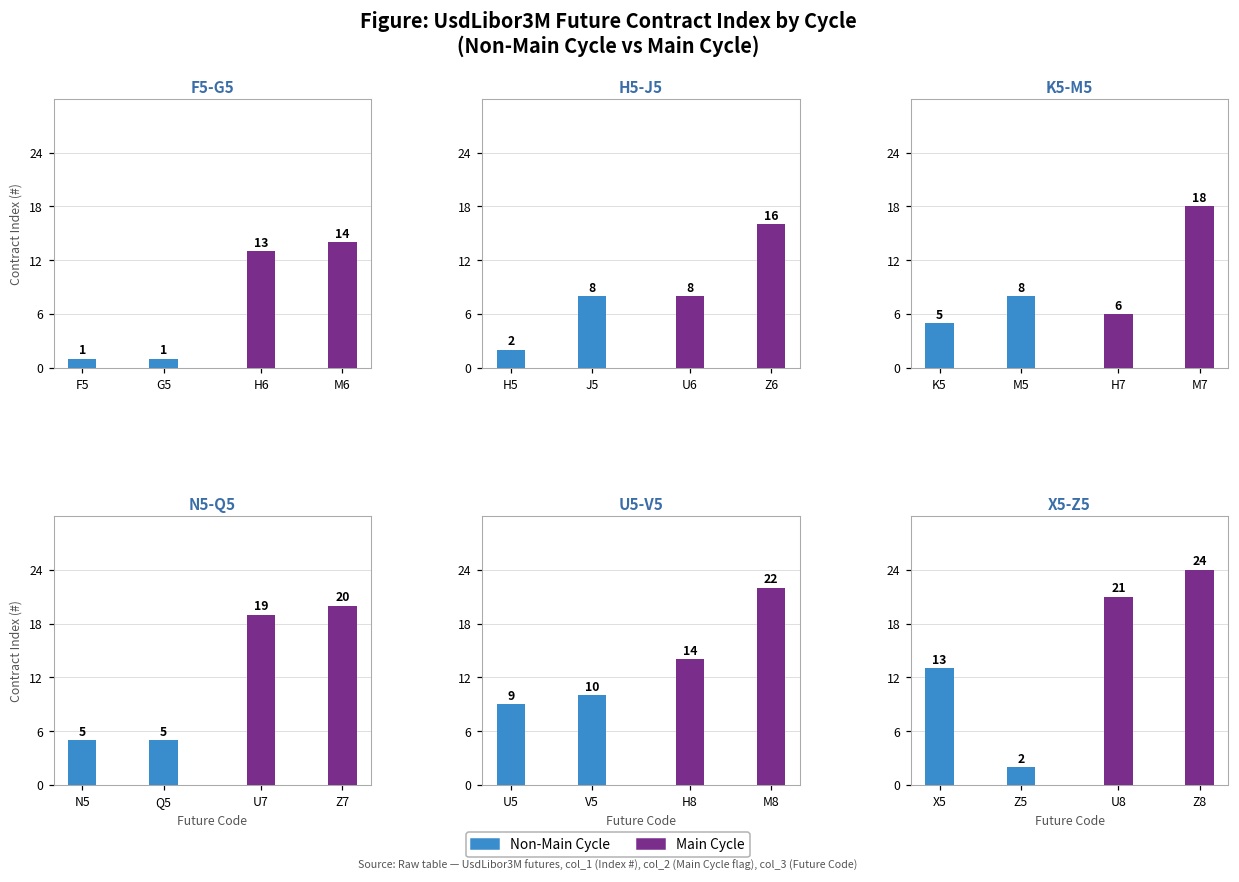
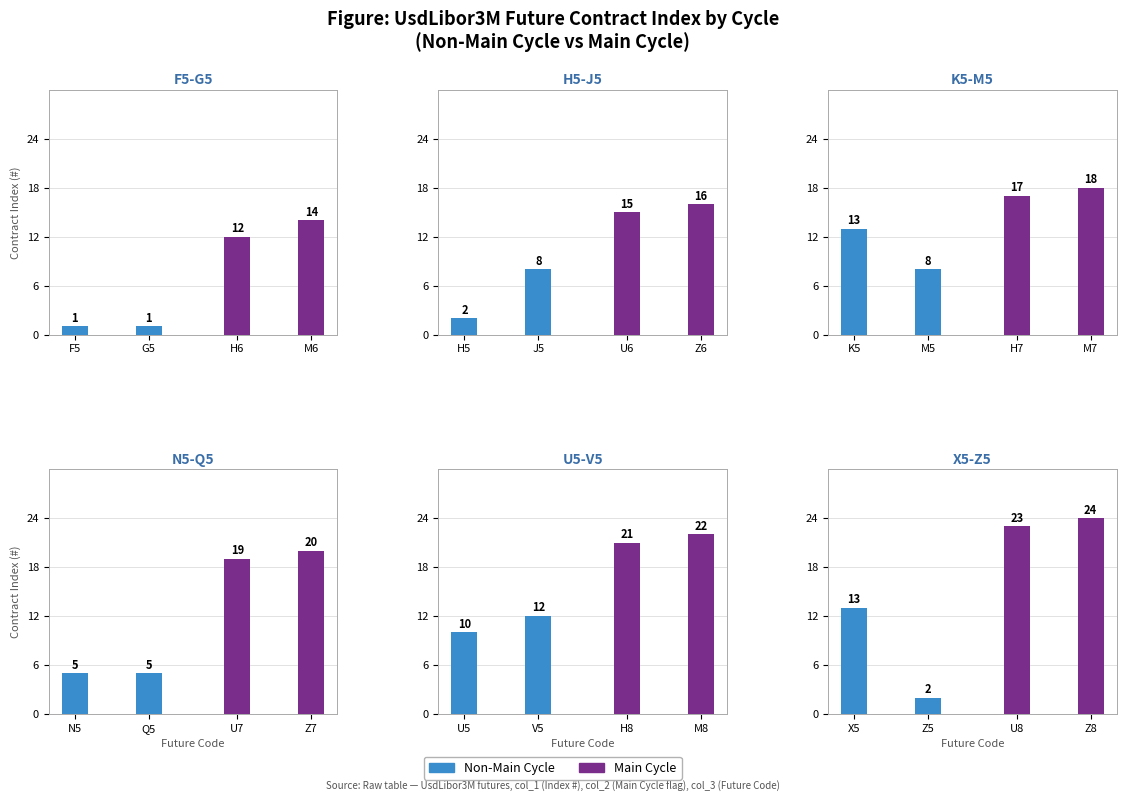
  {
    "F5-G5": {
      "Non-Main Cycle": {
        "F5": 1,
        "G5": 1
      },
      "Main Cycle": {
-       "H6": 13,
+       "H6": 12,
        "M6": 14
      }
    },
    "H5-J5": {
      "Non-Main Cycle": {
        "H5": 2,
        "J5": 8
      },
      "Main Cycle": {
-       "U6": 8,
+       "U6": 15,
        "Z6": 16
      }
    },
    "K5-M5": {
      "Non-Main Cycle": {
-       "K5": 5,
+       "K5": 13,
        "M5": 8
      },
      "Main Cycle": {
-       "H7": 6,
+       "H7": 17,
        "M7": 18
      }
    },
    "N5-Q5": {
      "Non-Main Cycle": {
        "N5": 5,
        "Q5": 5
      },
      "Main Cycle": {
        "U7": 19,
        "Z7": 20
      }
    },
    "U5-V5": {
      "Non-Main Cycle": {
-       "U5": 9,
-       "V5": 10
+       "U5": 10,
+       "V5": 12
      },
      "Main Cycle": {
-       "H8": 14,
+       "H8": 21,
        "M8": 22
      }
    },
    "X5-Z5": {
      "Non-Main Cycle": {
        "X5": 13,
        "Z5": 2
      },
      "Main Cycle": {
-       "U8": 21,
+       "U8": 23,
        "Z8": 24
      }
    }
  }
